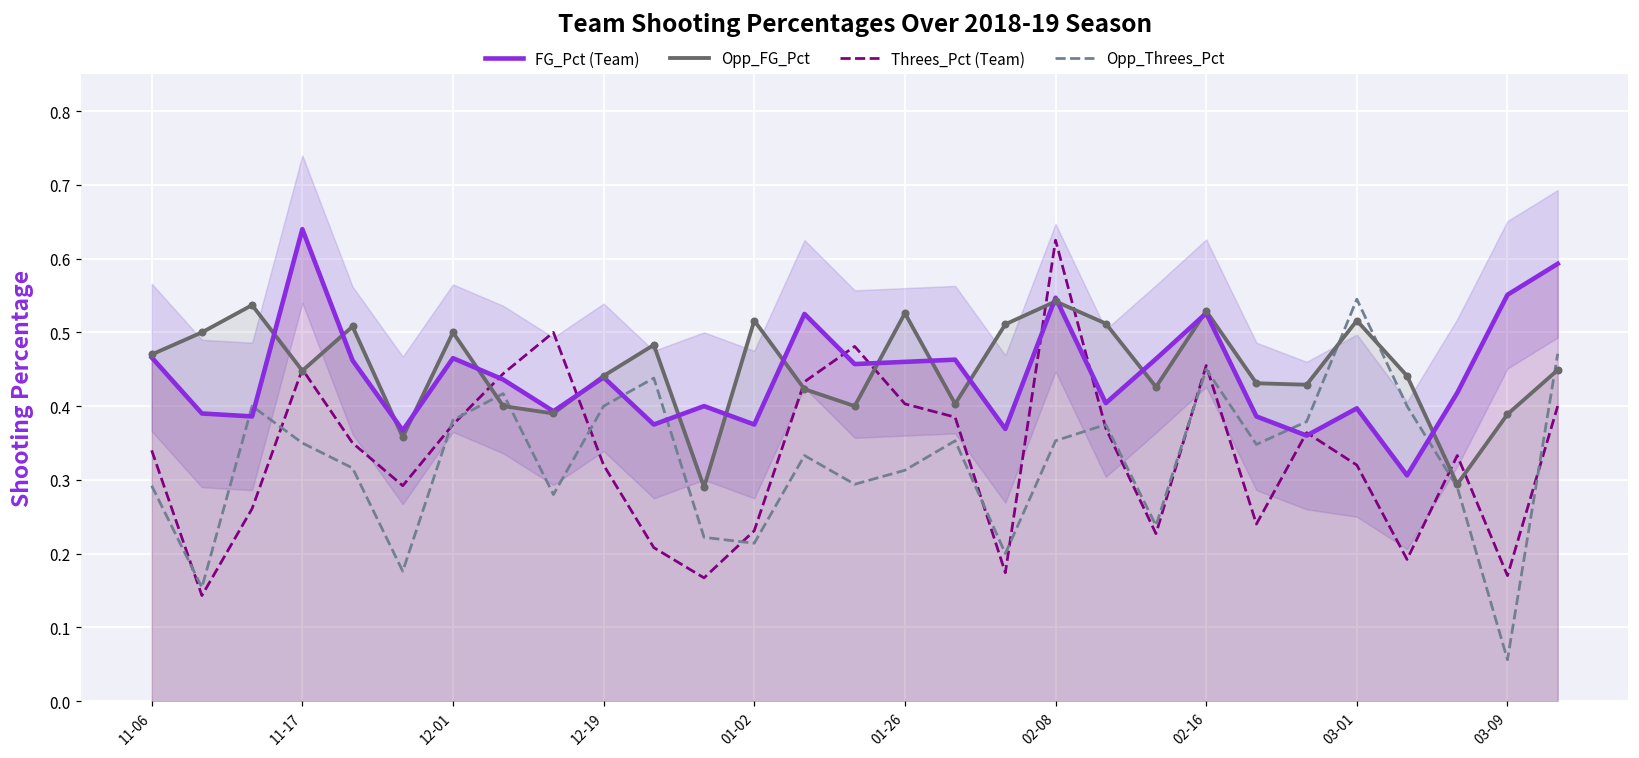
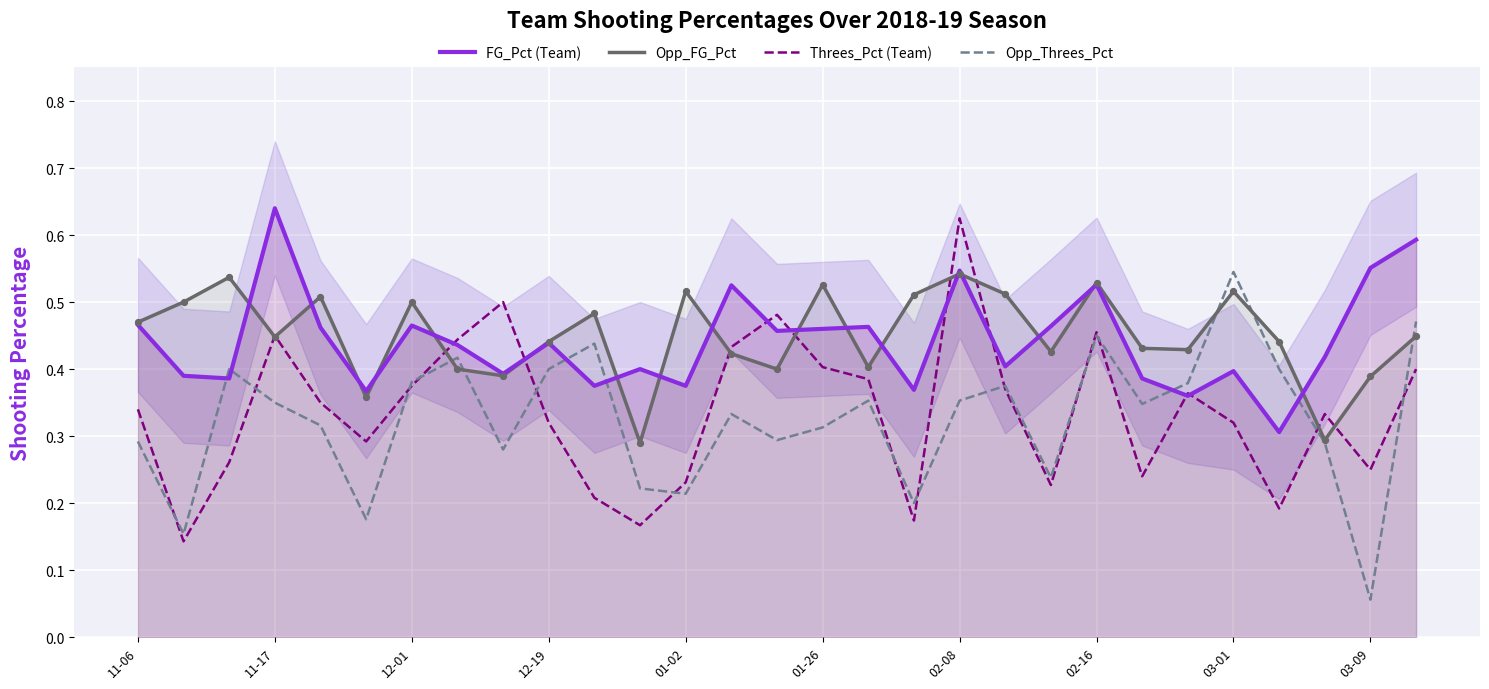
  {
    "FG_Pct (Team)": {
      "11-06": 0.47,
      "11-17": 0.64,
      "12-01": 0.47,
      "01-02": 0.38,
      "01-26": 0.46,
      "02-08": 0.55,
      "03-01": 0.40,
      "03-09": 0.55
    },
    "Threes_Pct (Team)": {
      "11-06": 0.34,
      "12-01": 0.38,
      "12-19": 0.32,
      "01-02": 0.23,
      "01-26": 0.40,
      "02-08": 0.63,
      "02-16": 0.46,
      "03-01": 0.32,
-     "03-09": 0.17
+     "03-09": 0.25
    }
  }
